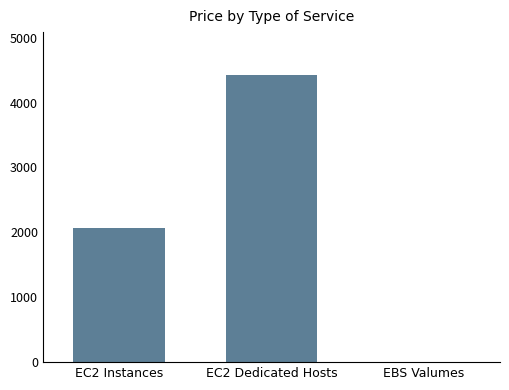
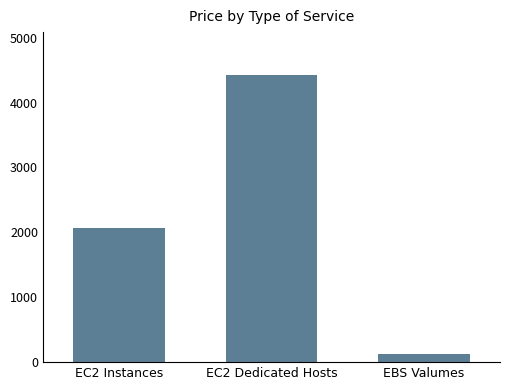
  {
    "EC2 Instances": 2100,
    "EC2 Dedicated Hosts": 4400,
-   "EBS Valumes": 0
+   "EBS Valumes": 100
  }
